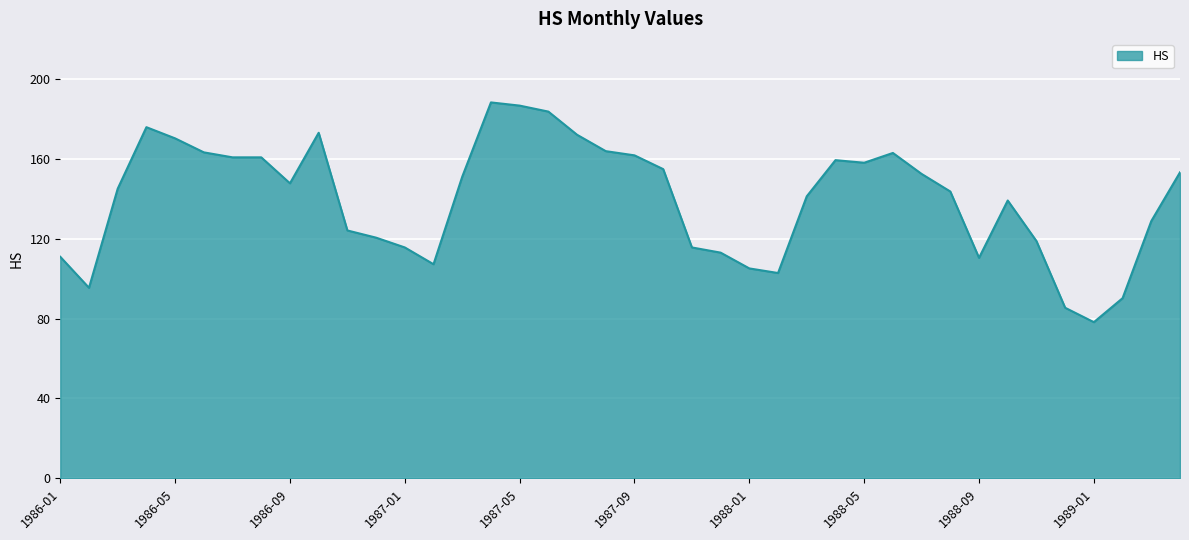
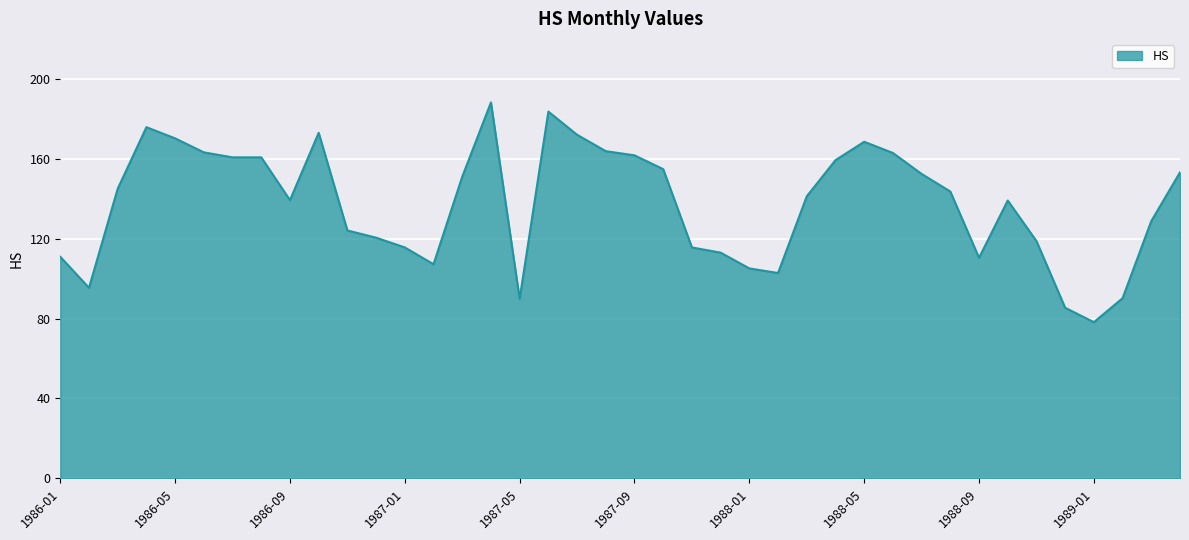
  {
    "1986-01": 111,
    "1986-05": 170,
-   "1986-09": 148,
+   "1986-09": 139,
    "1987-01": 116,
-   "1987-05": 187,
+   "1987-05": 90,
    "1987-09": 162,
    "1988-01": 105,
-   "1988-05": 158,
+   "1988-05": 169,
    "1988-09": 110,
    "1989-01": 78
  }
